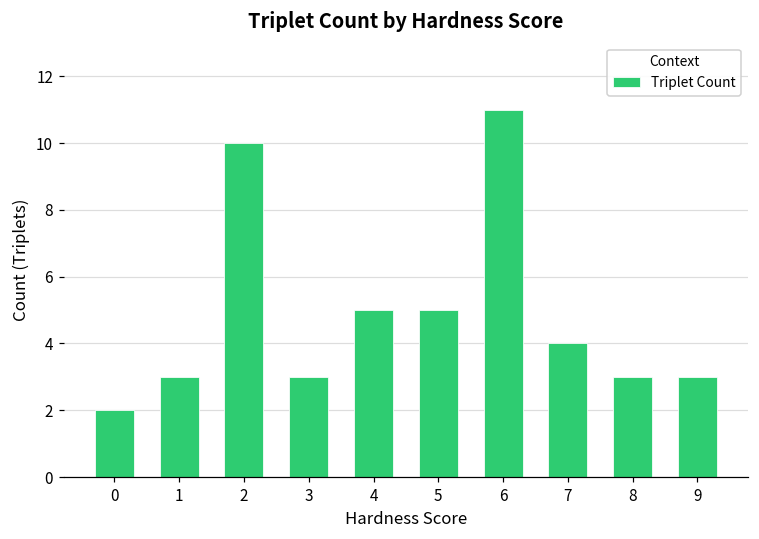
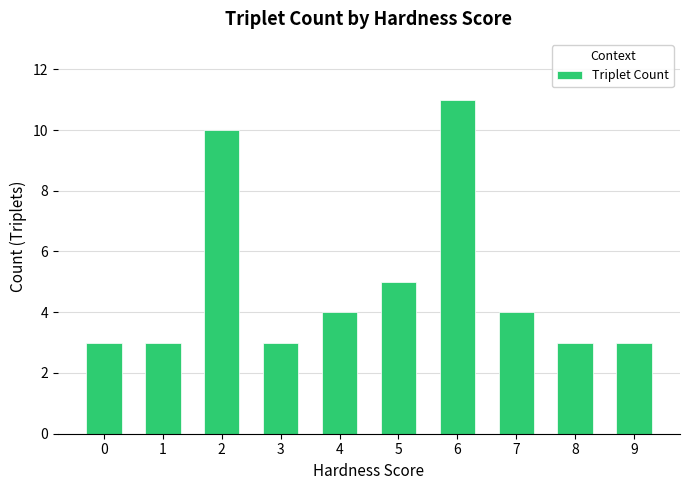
  {
-   "0": 2,
+   "0": 3,
    "1": 3,
    "2": 10,
    "3": 3,
-   "4": 5,
+   "4": 4,
    "5": 5,
    "6": 11,
    "7": 4,
    "8": 3,
    "9": 3
  }
